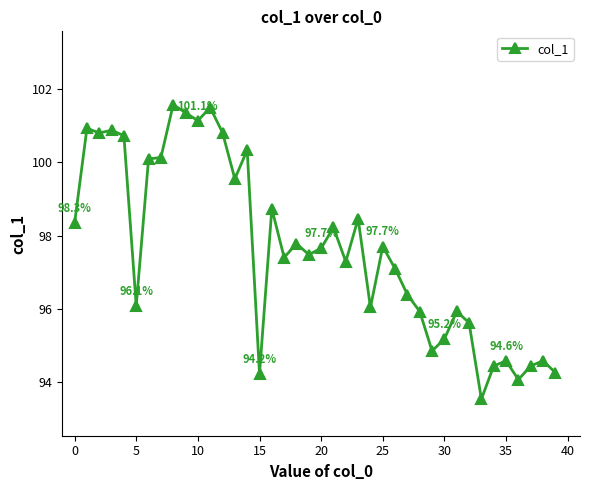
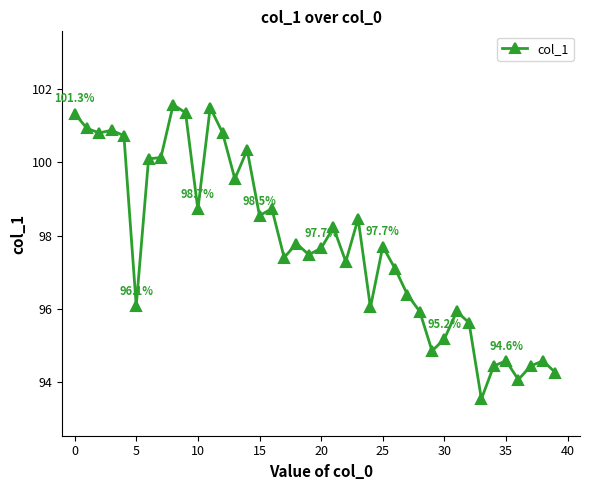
  {
-   "0": "98.3%",
+   "0": "101.3%",
    "5": "96.1%",
-   "10": "101.1%",
-   "15": "94.2%",
+   "10": "98.7%",
+   "15": "98.5%",
    "25": "97.7%",
    "30": "95.2%",
    "35": "94.6%"
  }
